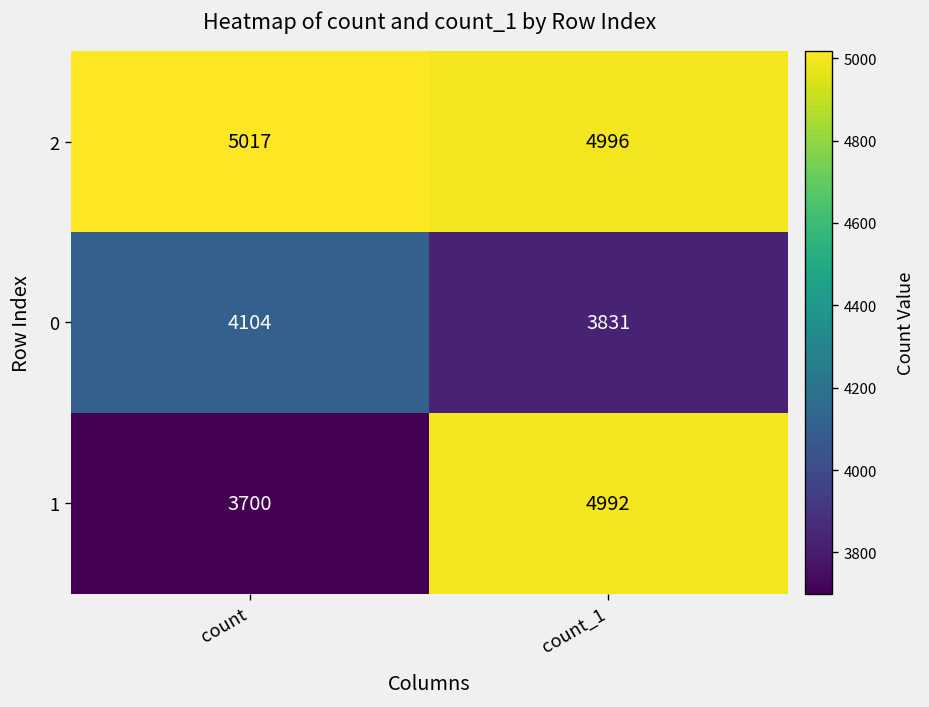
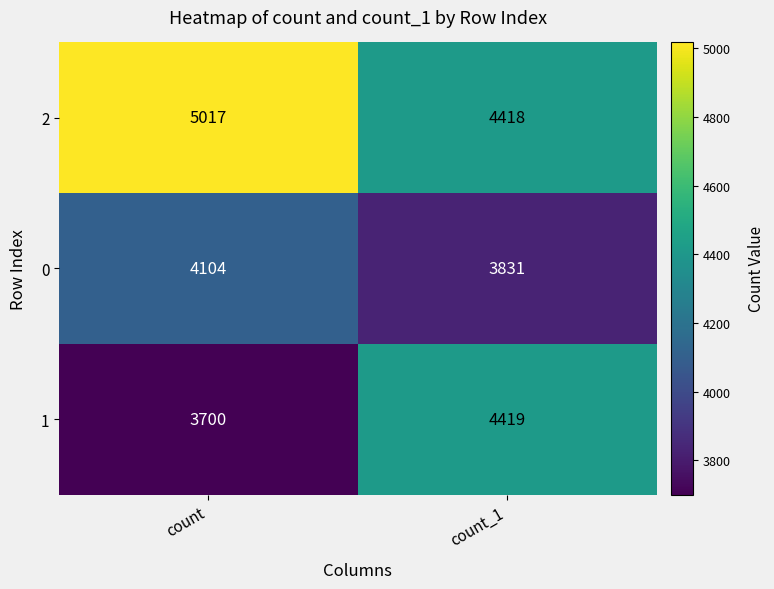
  {
    "2": {
      "count": 5017,
-     "count_1": 4996
+     "count_1": 4418
    },
    "0": {
      "count": 4104,
      "count_1": 3831
    },
    "1": {
      "count": 3700,
-     "count_1": 4992
+     "count_1": 4419
    }
  }
